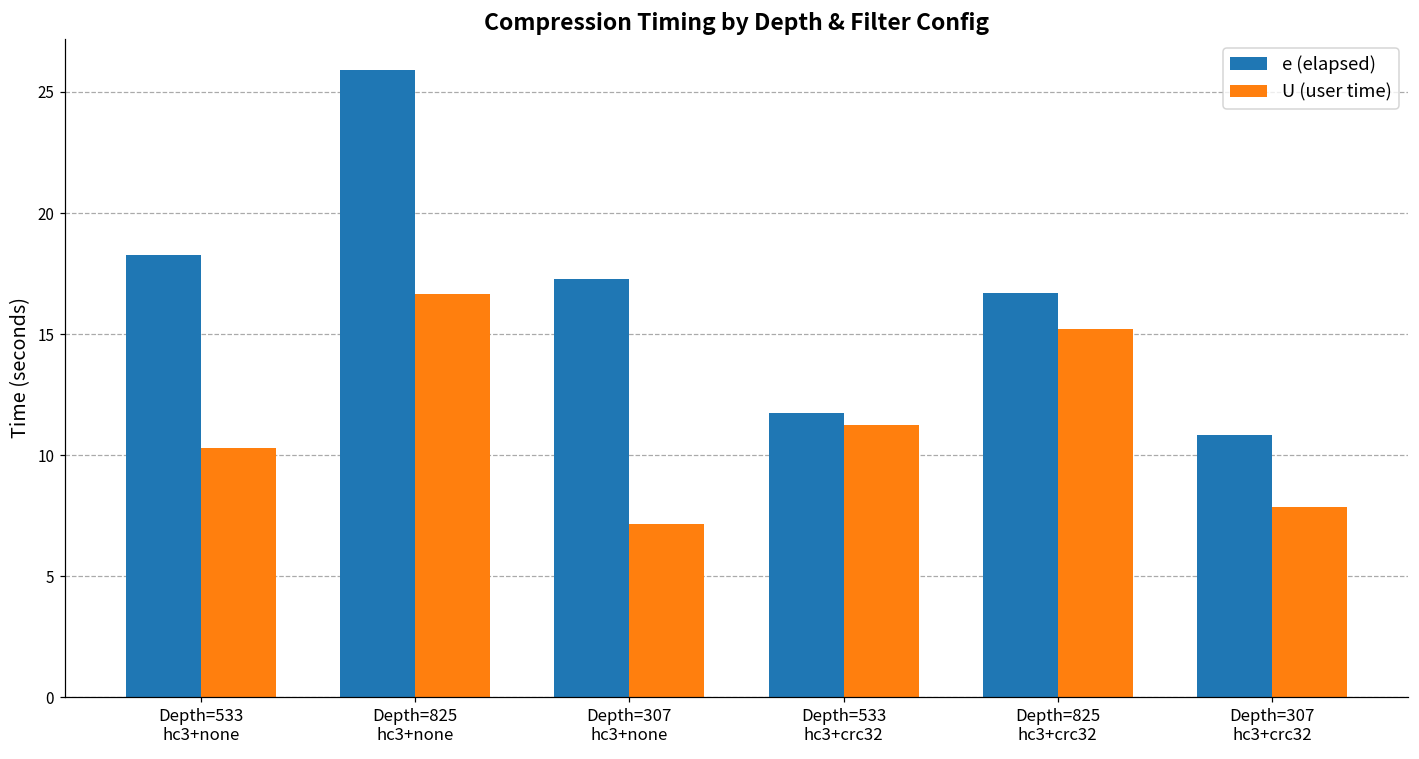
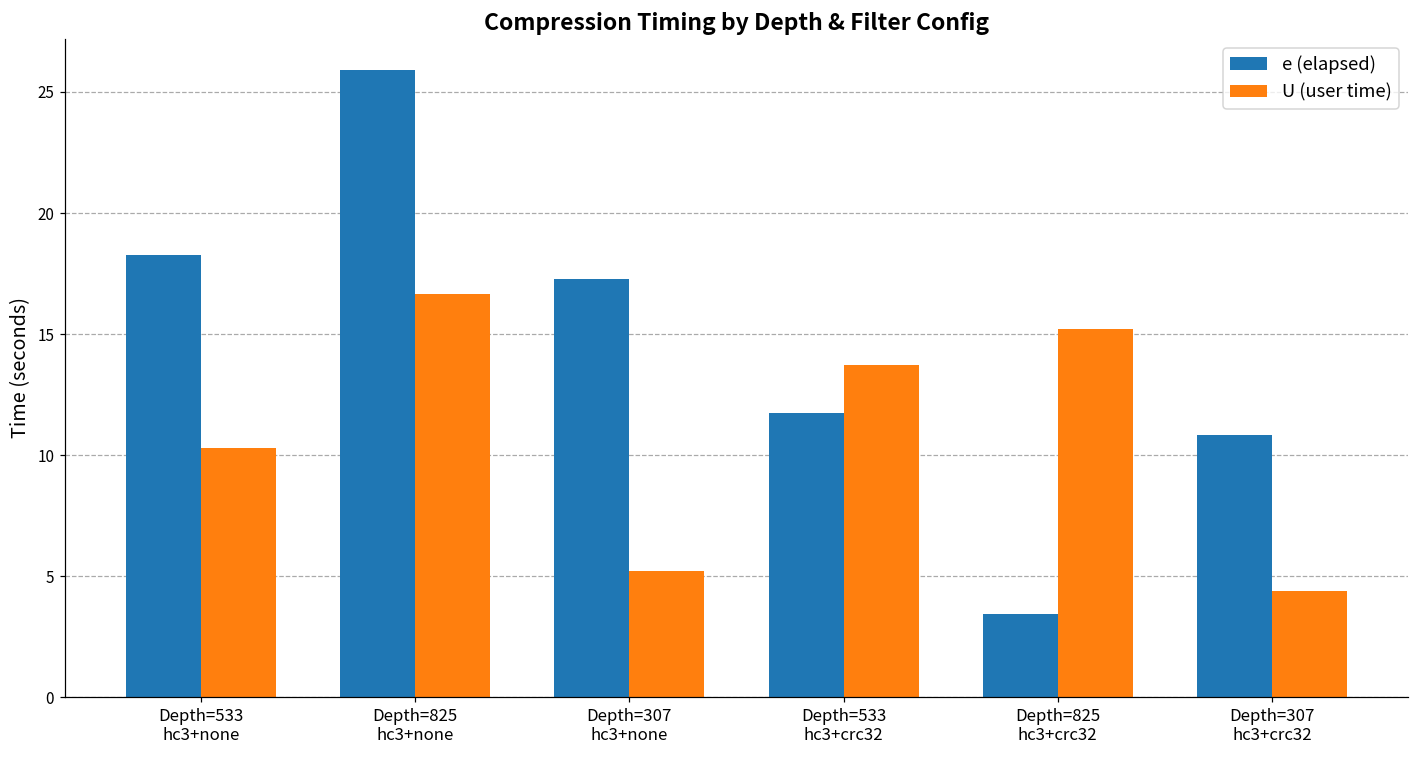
  {
    "e (elapsed)": {
      "Depth=533 hc3+none": 18.3,
      "Depth=825 hc3+none": 25.9,
      "Depth=307 hc3+none": 17.3,
      "Depth=533 hc3+crc32": 11.7,
-     "Depth=825 hc3+crc32": 16.7,
+     "Depth=825 hc3+crc32": 3.4,
      "Depth=307 hc3+crc32": 10.8
    },
    "U (user time)": {
      "Depth=533 hc3+none": 10.3,
      "Depth=825 hc3+none": 16.7,
-     "Depth=307 hc3+none": 7.2,
-     "Depth=533 hc3+crc32": 11.2,
+     "Depth=307 hc3+none": 5.2,
+     "Depth=533 hc3+crc32": 13.7,
      "Depth=825 hc3+crc32": 15.2,
-     "Depth=307 hc3+crc32": 7.9
+     "Depth=307 hc3+crc32": 4.4
    }
  }
